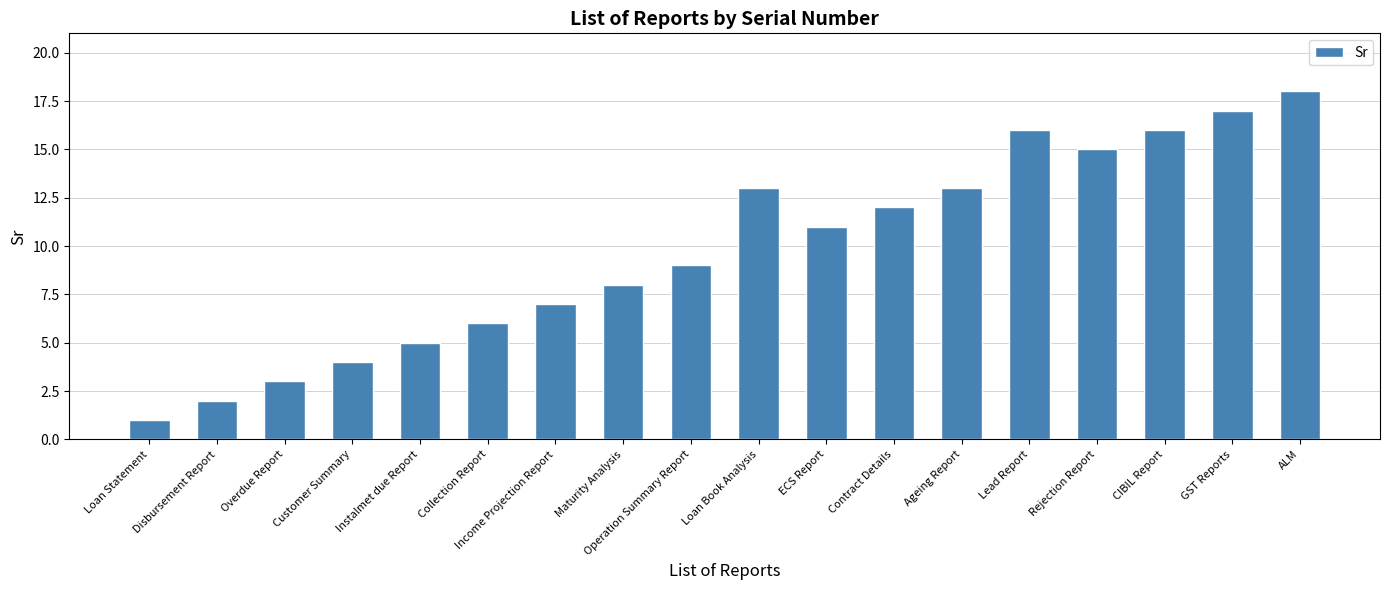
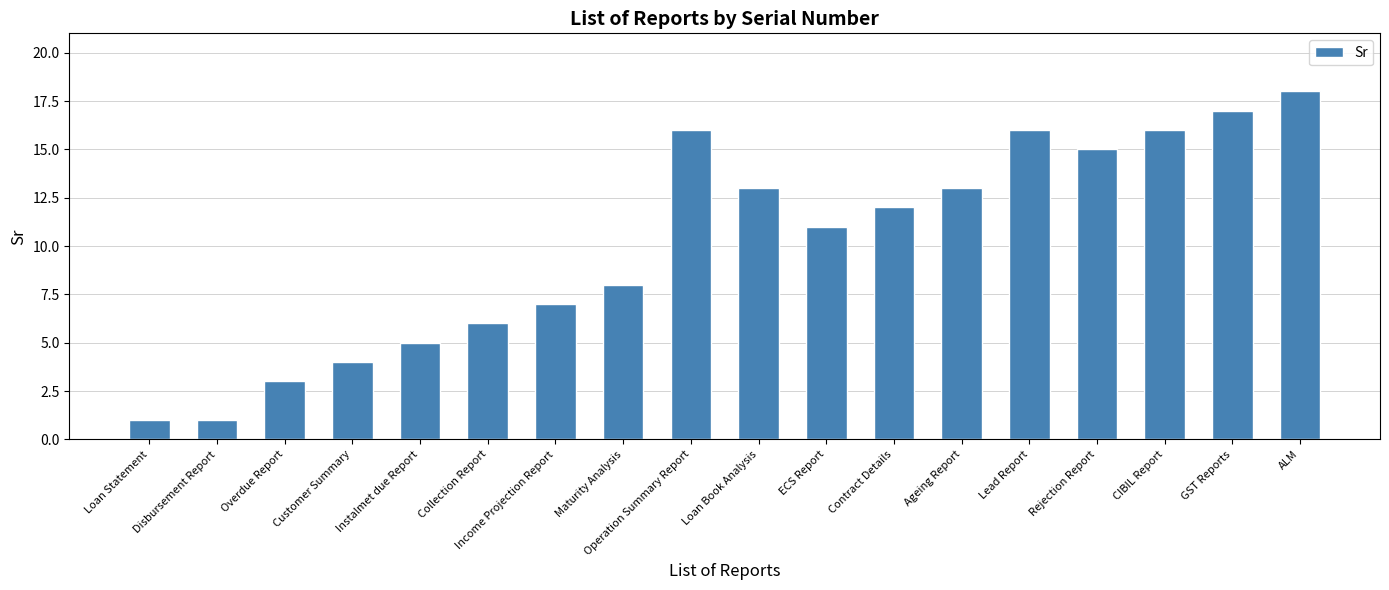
  {
    "Loan Statement": 1,
-   "Disbursement Report": 2,
+   "Disbursement Report": 1,
    "Overdue Report": 3,
    "Customer Summary": 4,
    "Instalmet due Report": 5,
    "Collection Report": 6,
    "Income Projection Report": 7,
    "Maturity Analysis": 8,
-   "Operation Summary Report": 9,
+   "Operation Summary Report": 16,
    "Loan Book Analysis": 13,
    "ECS Report": 11,
    "Contract Details": 12,
    "Ageing Report": 13,
    "Lead Report": 16,
    "Rejection Report": 15,
    "CIBIL Report": 16,
    "GST Reports": 17,
    "ALM": 18
  }
